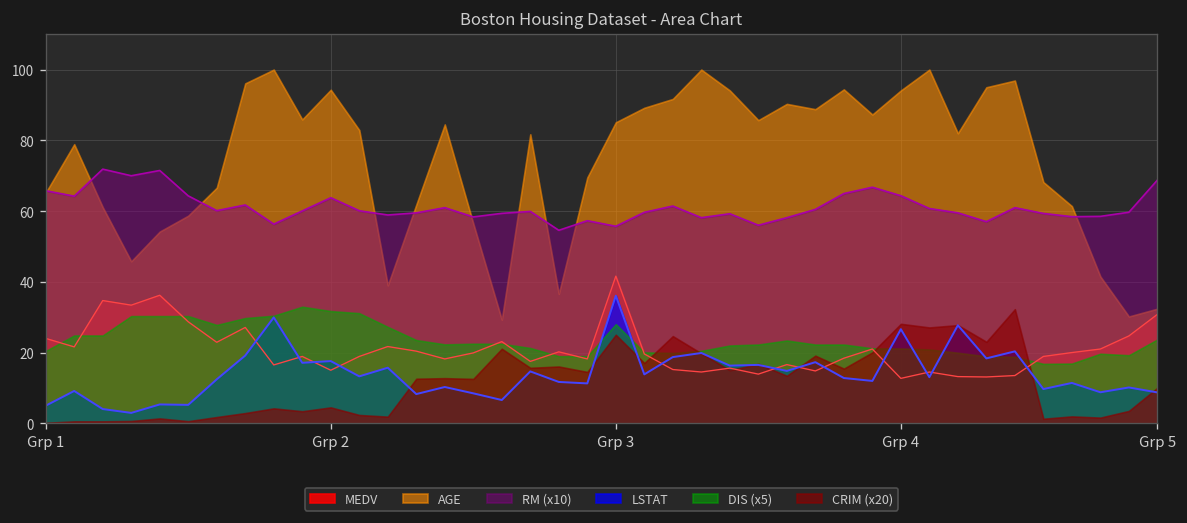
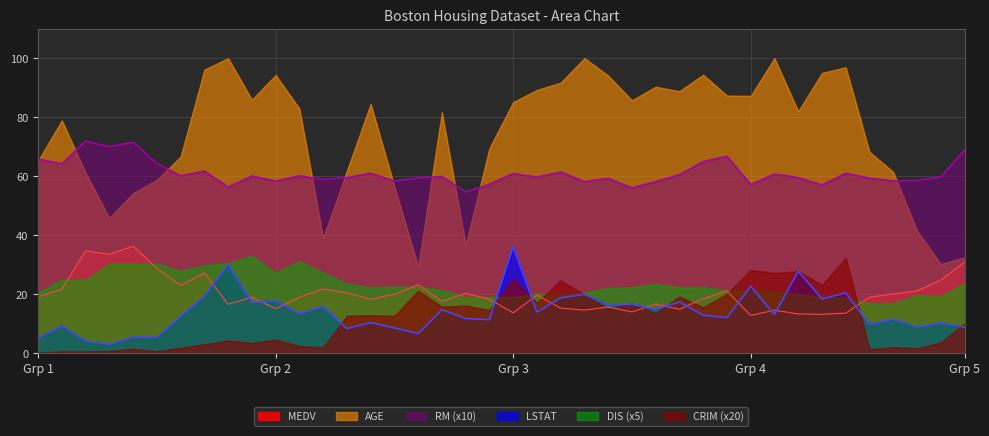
  {
    "MEDV": {
-     "Grp 1": 24,
+     "Grp 1": 19,
      "Grp 2": 15,
-     "Grp 3": 42,
+     "Grp 3": 14,
      "Grp 4": 13,
      "Grp 5": 31
    },
    "AGE": {
      "Grp 2": 94,
      "Grp 3": 85,
-     "Grp 4": 94,
+     "Grp 4": 87,
      "Grp 5": 32
    },
    "RM (x10)": {
-     "Grp 2": 64,
-     "Grp 3": 56,
-     "Grp 4": 64,
+     "Grp 2": 58,
+     "Grp 3": 61,
+     "Grp 4": 57,
      "Grp 5": 69
    },
    "LSTAT": {
      "Grp 1": 5,
      "Grp 2": 18,
      "Grp 3": 36,
-     "Grp 4": 27,
+     "Grp 4": 23,
      "Grp 5": 9
    },
    "DIS (x5)": {
      "Grp 1": 20,
-     "Grp 2": 32,
-     "Grp 3": 28,
+     "Grp 2": 27,
+     "Grp 3": 19,
      "Grp 4": 21,
      "Grp 5": 24
    },
    "CRIM (x20)": {
      "Grp 2": 4,
      "Grp 3": 25,
      "Grp 4": 28,
      "Grp 5": 10
    }
  }
